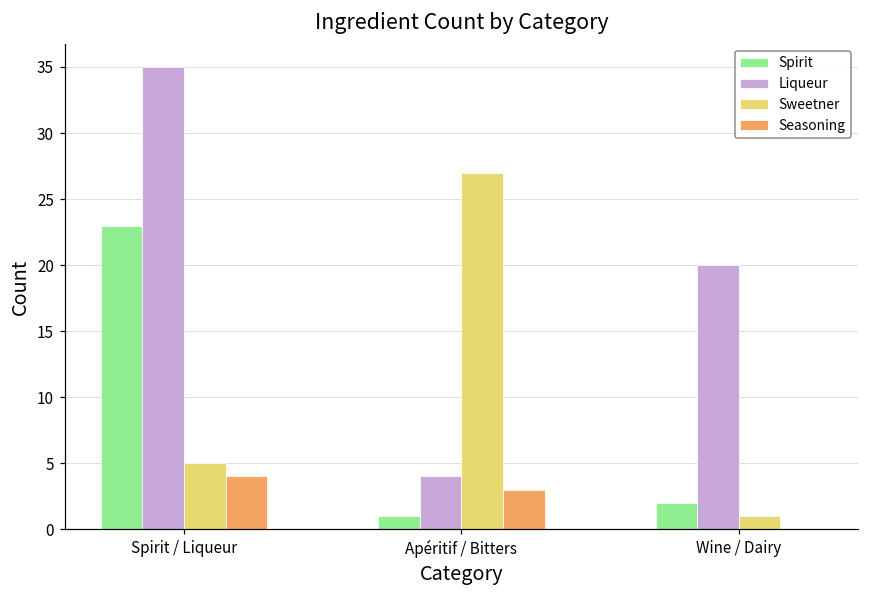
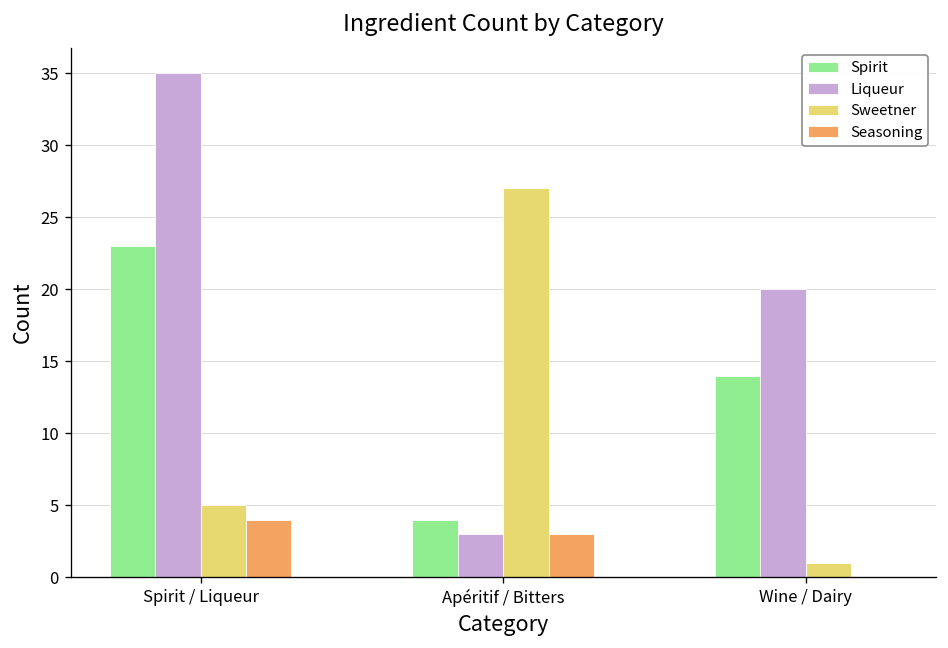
  {
    "Spirit": {
      "Spirit / Liqueur": 23,
-     "Apéritif / Bitters": 1,
-     "Wine / Dairy": 2
+     "Apéritif / Bitters": 4,
+     "Wine / Dairy": 14
    },
    "Liqueur": {
      "Spirit / Liqueur": 35,
-     "Apéritif / Bitters": 4,
+     "Apéritif / Bitters": 3,
      "Wine / Dairy": 20
    }
  }
